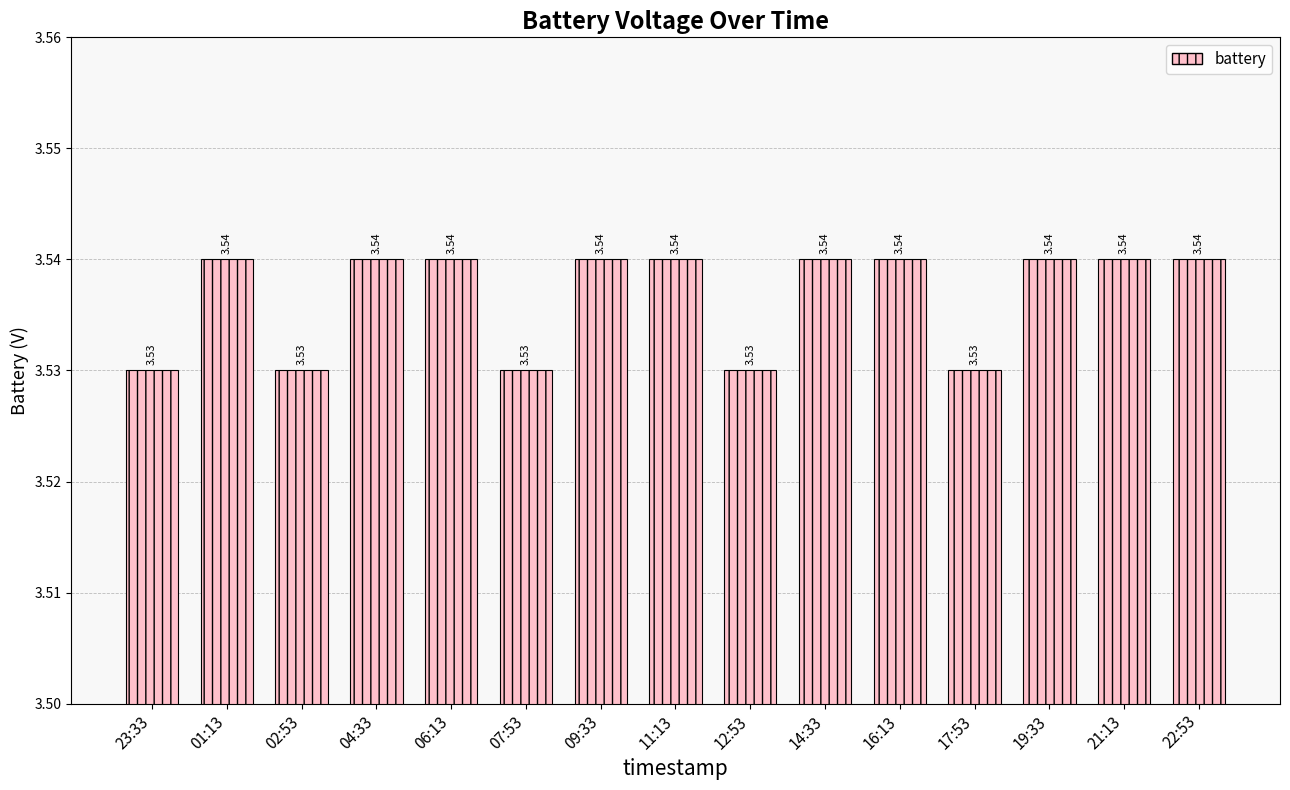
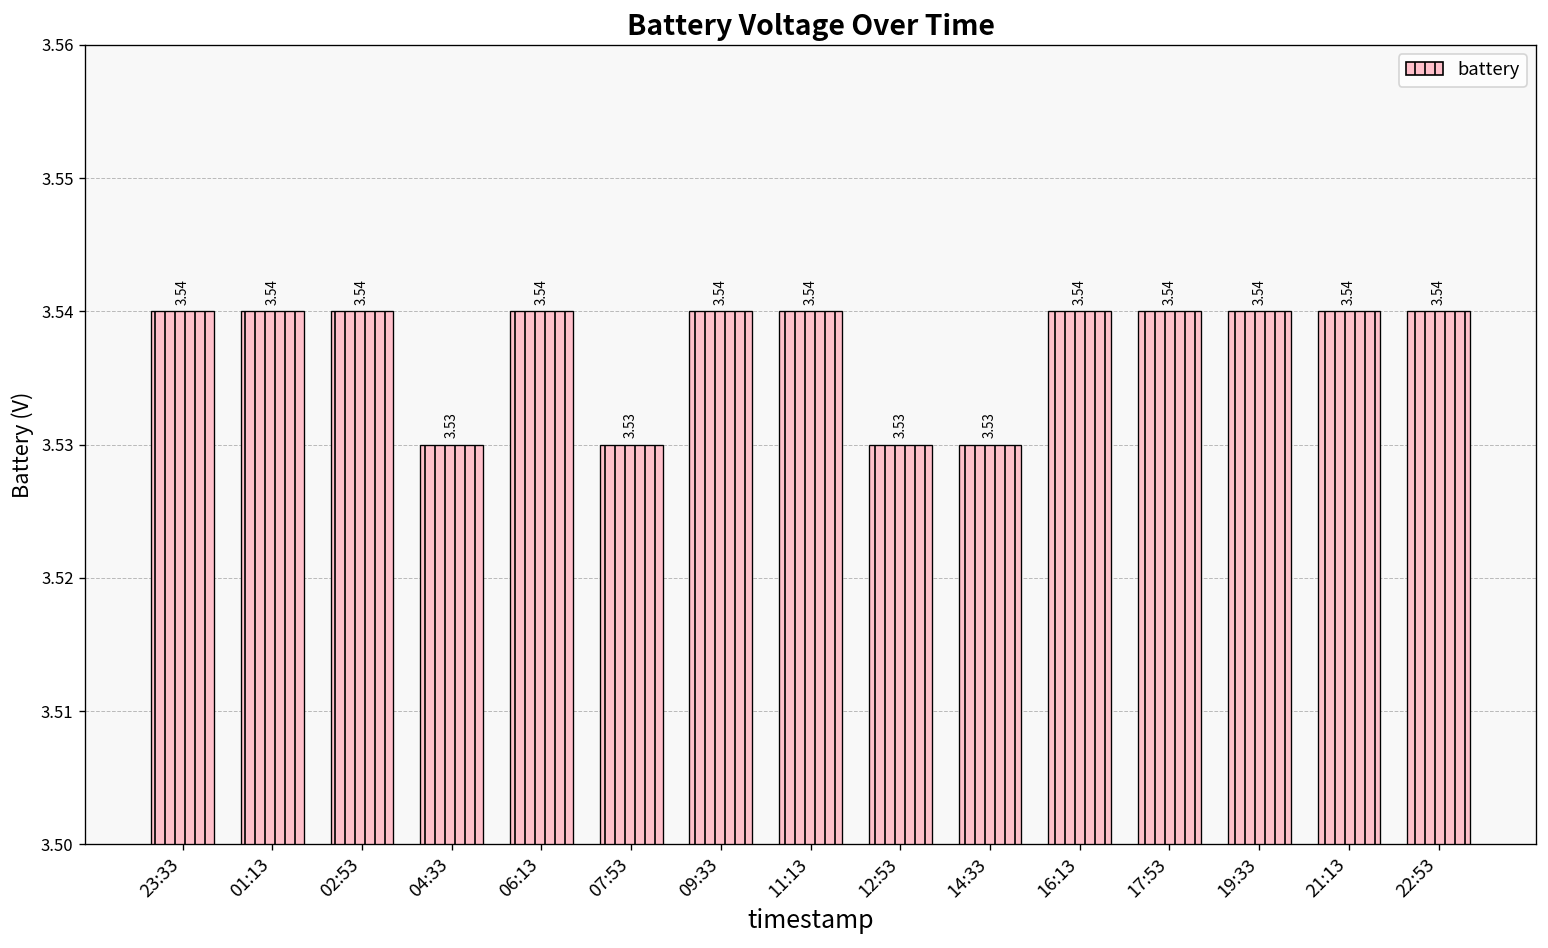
  {
-   "23:33": 3.53,
+   "23:33": 3.54,
    "01:13": 3.54,
-   "02:53": 3.53,
-   "04:33": 3.54,
+   "02:53": 3.54,
+   "04:33": 3.53,
    "06:13": 3.54,
    "07:53": 3.53,
    "09:33": 3.54,
    "11:13": 3.54,
    "12:53": 3.53,
-   "14:33": 3.54,
+   "14:33": 3.53,
    "16:13": 3.54,
-   "17:53": 3.53,
+   "17:53": 3.54,
    "19:33": 3.54,
    "21:13": 3.54,
    "22:53": 3.54
  }
